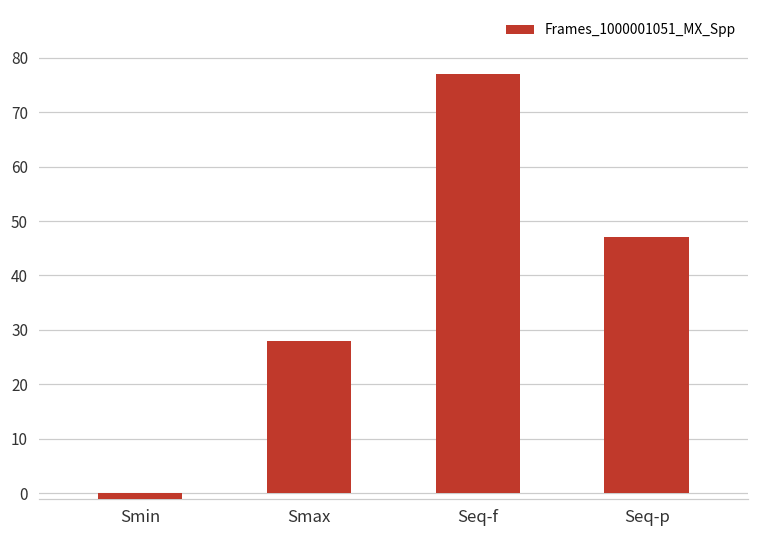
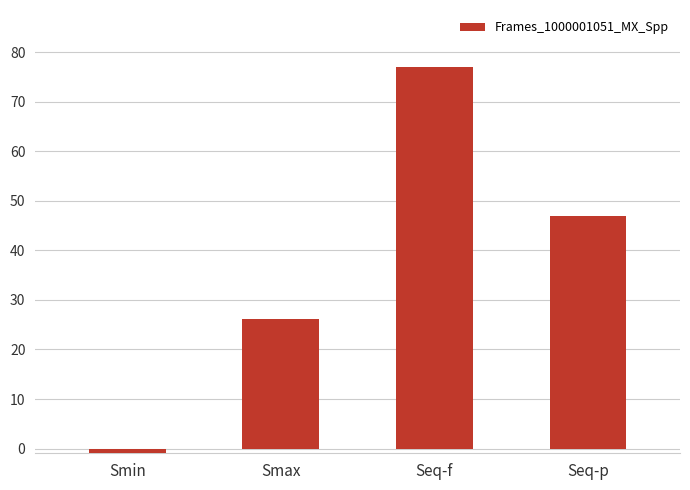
  {
    "Smin": -1,
-   "Smax": 28,
+   "Smax": 26,
    "Seq-f": 77,
    "Seq-p": 47
  }
